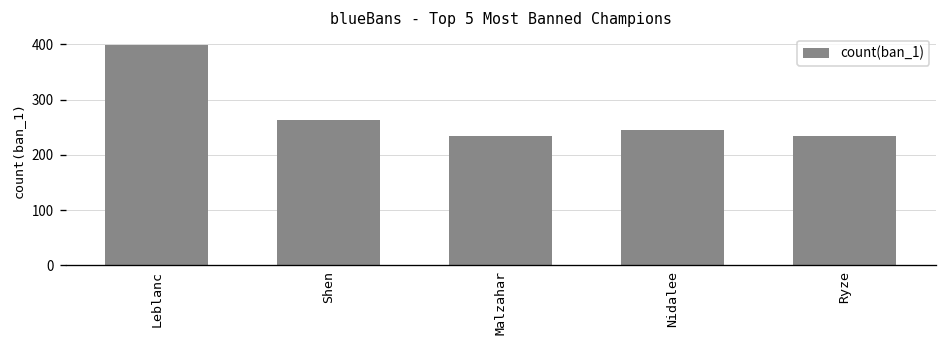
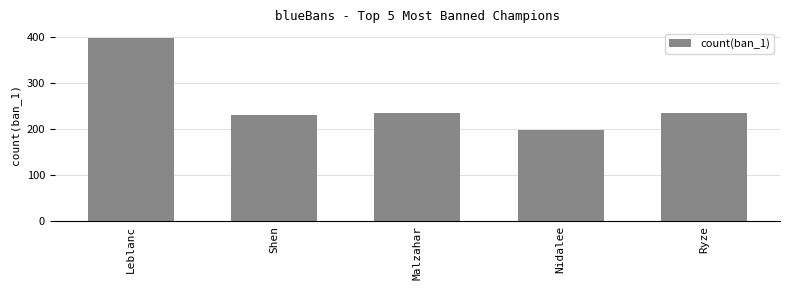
  {
    "Leblanc": 400,
-   "Shen": 260,
+   "Shen": 230,
    "Malzahar": 230,
-   "Nidalee": 250,
+   "Nidalee": 200,
    "Ryze": 240
  }
